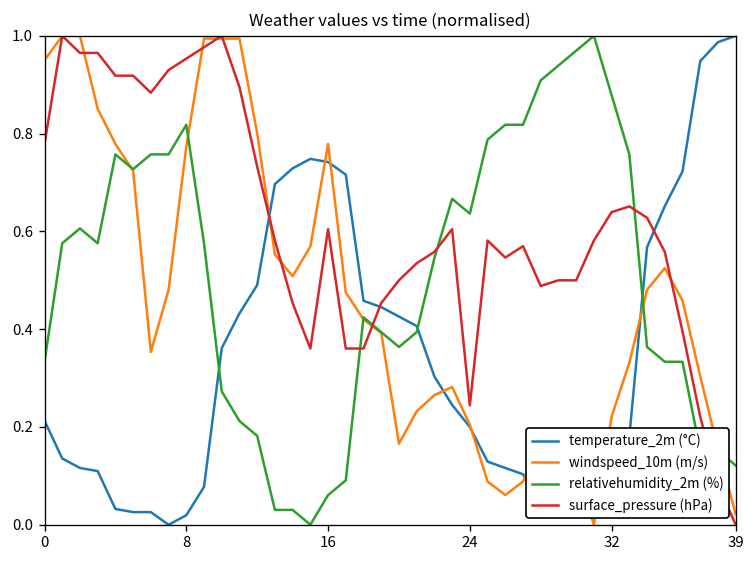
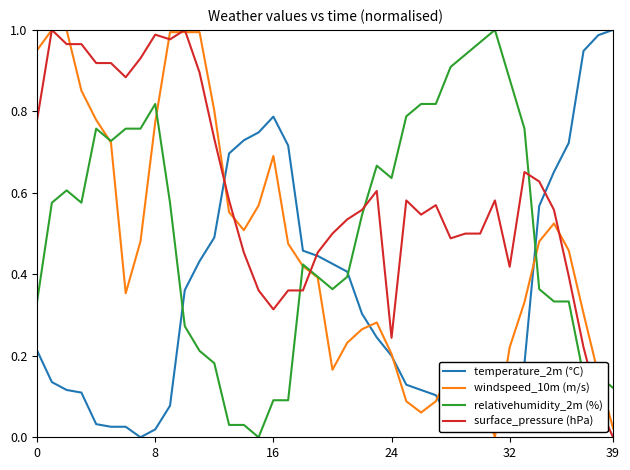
  {
    "temperature_2m (°C)": {
      "0": 0.21,
      "8": 0.02,
-     "16": 0.74,
+     "16": 0.79,
      "39": 1.00
    },
    "windspeed_10m (m/s)": {
      "0": 0.95,
      "8": 0.77,
-     "16": 0.78,
+     "16": 0.69,
      "32": 0.22,
      "39": 0.02
    },
    "relativehumidity_2m (%)": {
      "0": 0.33,
      "8": 0.82,
-     "16": 0.06,
+     "16": 0.09,
      "24": 0.64,
      "32": 0.88,
      "39": 0.12
    },
    "surface_pressure (hPa)": {
      "0": 0.78,
-     "8": 0.95,
-     "16": 0.60,
+     "8": 0.99,
+     "16": 0.31,
      "24": 0.24,
-     "32": 0.64,
+     "32": 0.42,
      "39": 0.00
    }
  }
